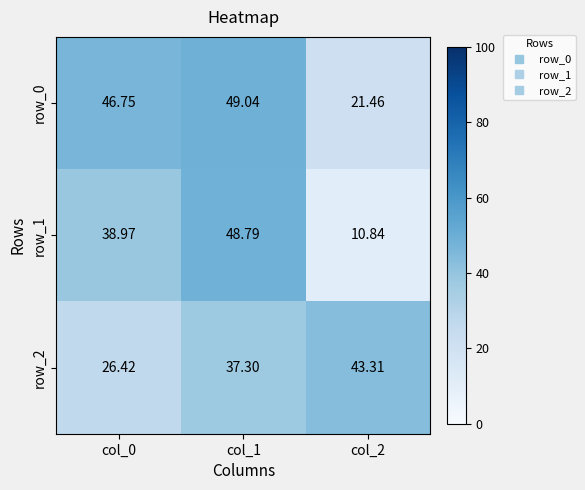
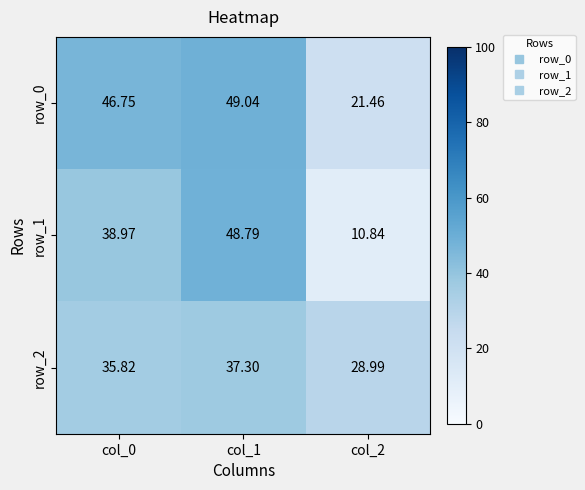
  {
    "row_0": {
      "col_0": 46.75,
      "col_1": 49.04,
      "col_2": 21.46
    },
    "row_1": {
      "col_0": 38.97,
      "col_1": 48.79,
      "col_2": 10.84
    },
    "row_2": {
-     "col_0": 26.42,
+     "col_0": 35.82,
      "col_1": 37.30,
-     "col_2": 43.31
+     "col_2": 28.99
    }
  }
